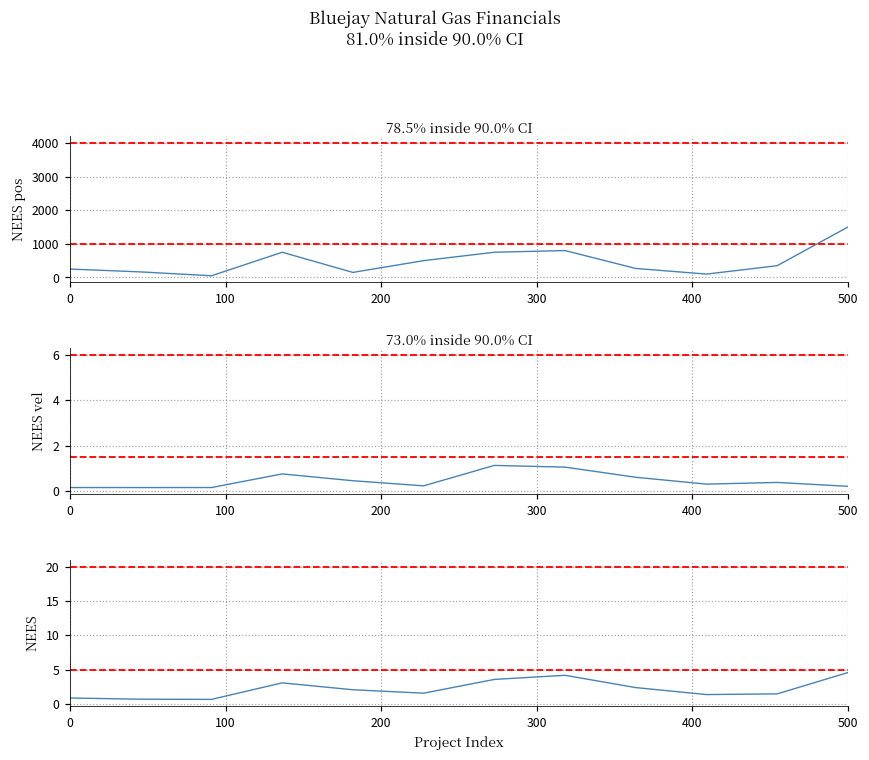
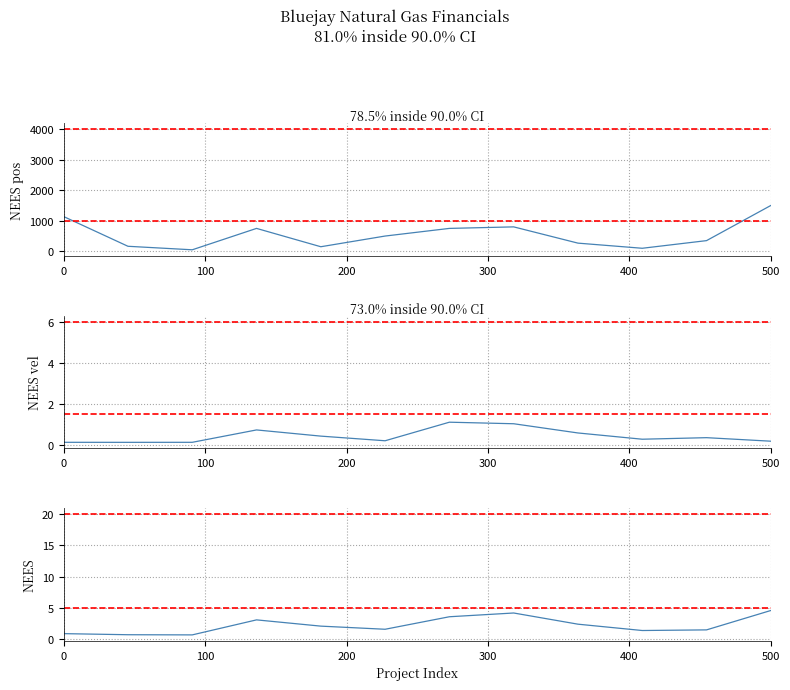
  {
    "78.5% inside 90.0% CI": {
-     "0": 300,
+     "0": 1100,
      "500": 1500
    },
    "73.0% inside 90.0% CI": {
      "0": 0.2,
      "500": 0.2
    }
  }
